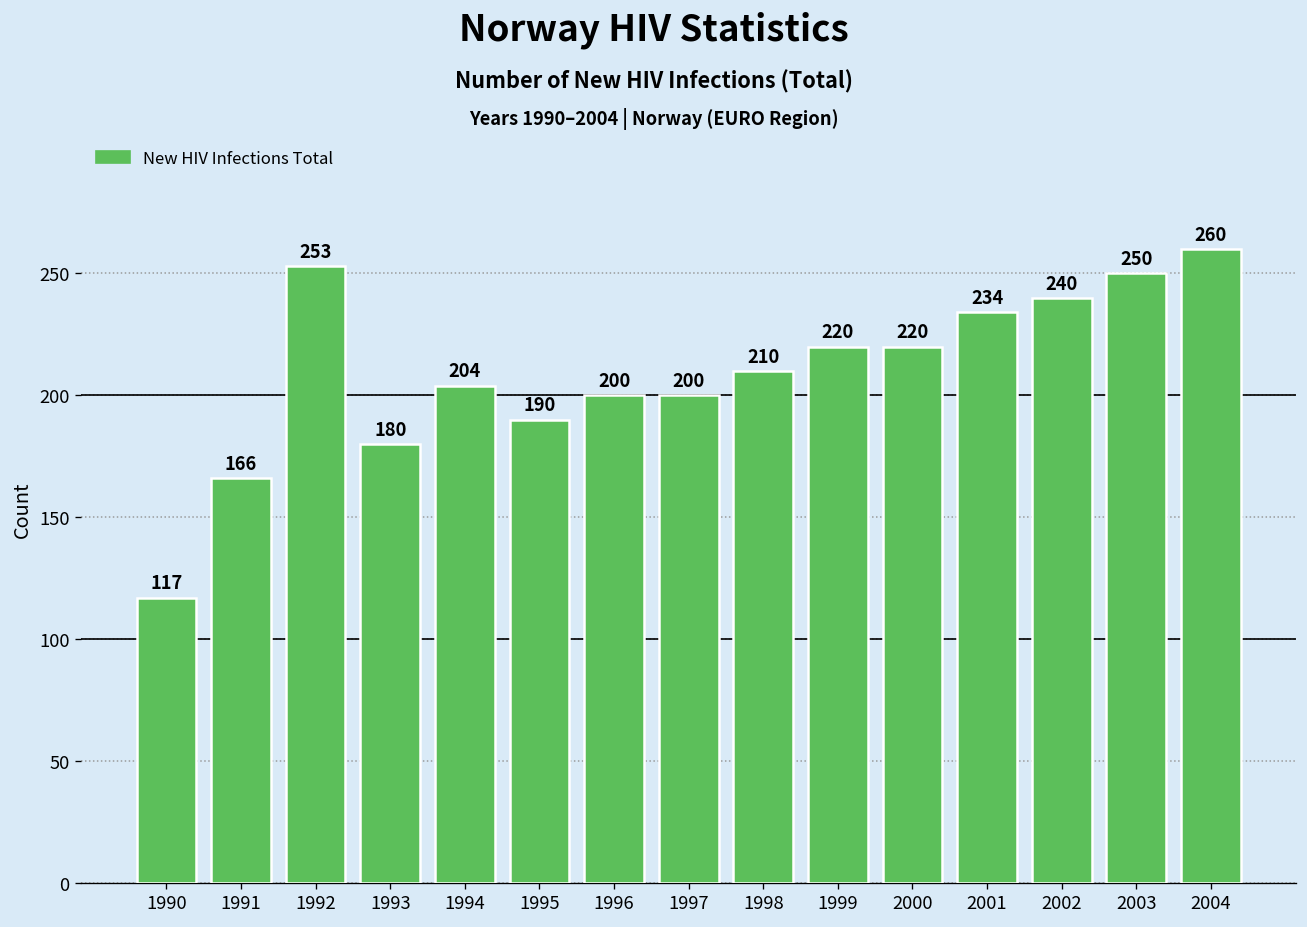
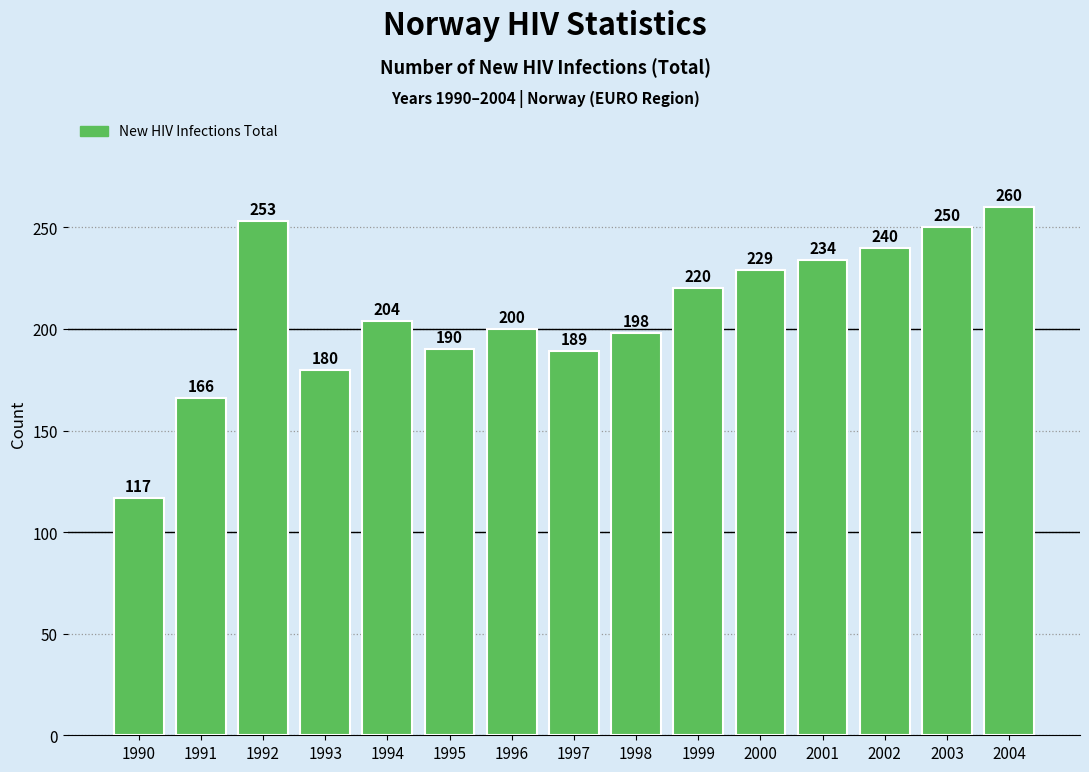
  {
    "1990": 117,
    "1991": 166,
    "1992": 253,
    "1993": 180,
    "1994": 204,
    "1995": 190,
    "1996": 200,
-   "1997": 200,
-   "1998": 210,
+   "1997": 189,
+   "1998": 198,
    "1999": 220,
-   "2000": 220,
+   "2000": 229,
    "2001": 234,
    "2002": 240,
    "2003": 250,
    "2004": 260
  }
